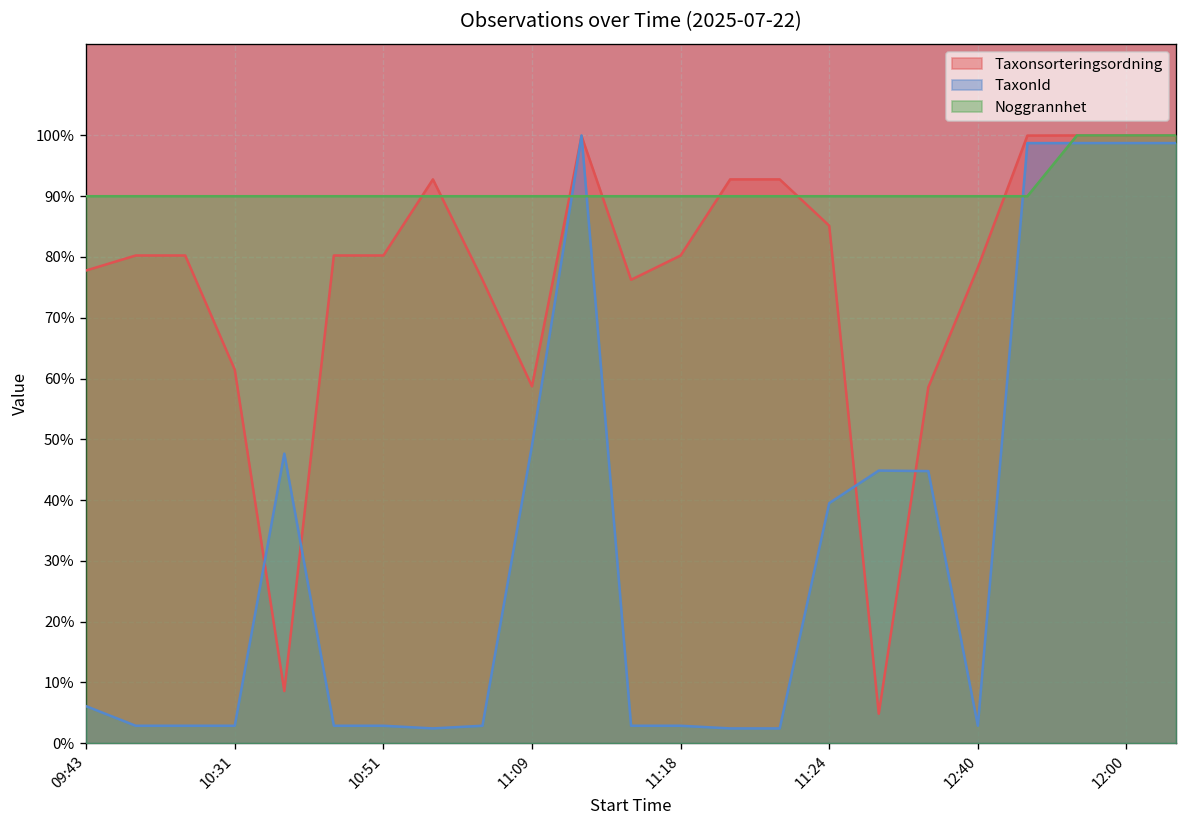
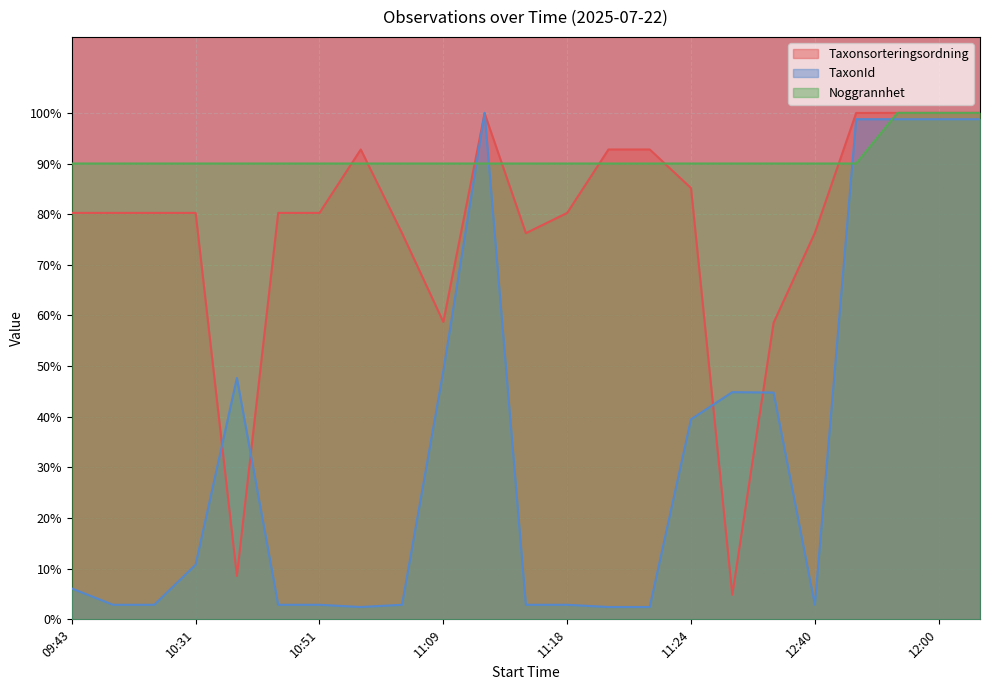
  {
    "Taxonsorteringsordning": {
-     "09:43": "78%",
-     "10:31": "61%",
+     "09:43": "80%",
+     "10:31": "80%",
      "10:51": "80%",
      "11:09": "59%",
      "11:24": "85%",
-     "12:40": "78%"
+     "12:40": "76%"
    },
    "TaxonId": {
      "09:43": "6%",
-     "10:31": "3%",
+     "10:31": "11%",
      "10:51": "3%",
      "11:09": "49%",
      "11:24": "40%",
      "12:40": "3%"
    },
    "Noggrannhet": {
      "09:43": "90%",
      "10:31": "90%",
      "10:51": "90%",
      "11:09": "90%",
      "11:24": "90%",
      "12:40": "90%"
    }
  }
